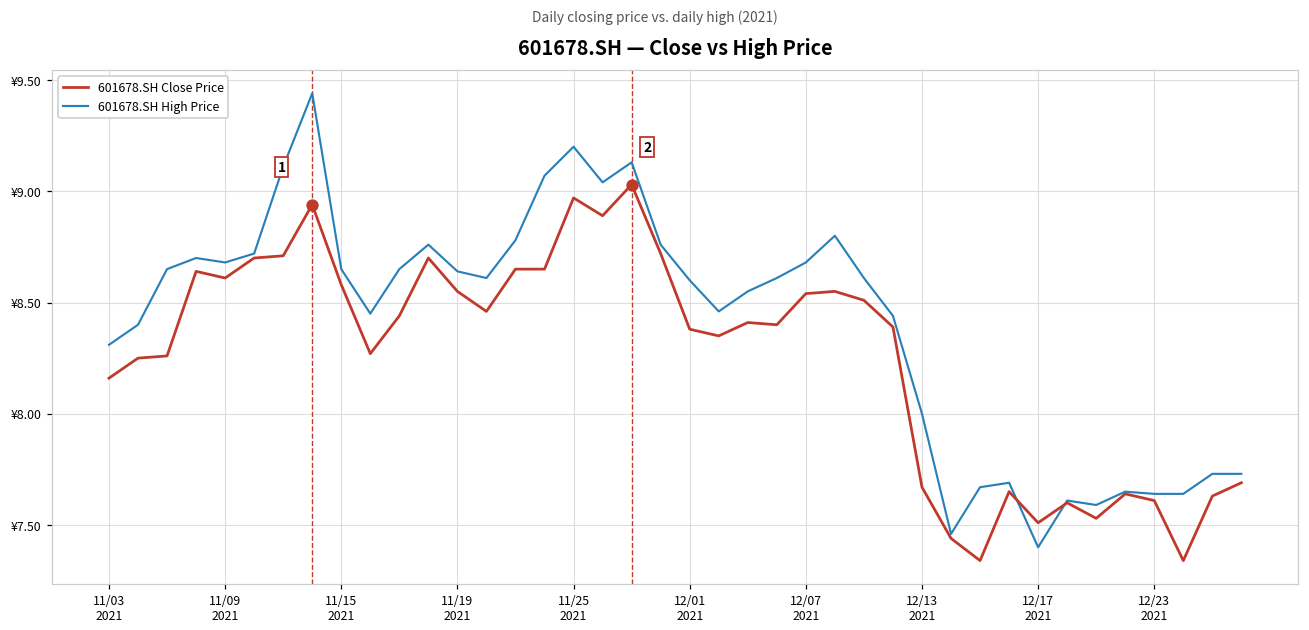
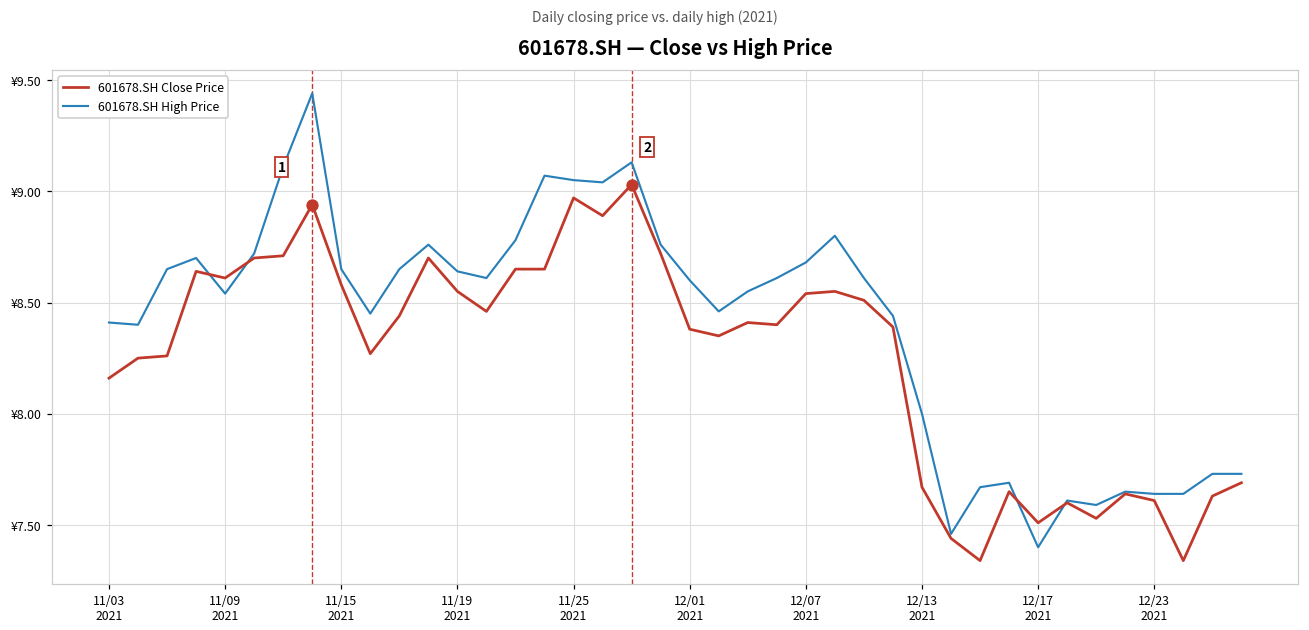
  {
    "601678.SH High Price": {
-     "11/03 2021": "¥8.31",
-     "11/09 2021": "¥8.68",
+     "11/03 2021": "¥8.41",
+     "11/09 2021": "¥8.54",
      "11/15 2021": "¥8.65",
      "11/19 2021": "¥8.64",
-     "11/25 2021": "¥9.20",
+     "11/25 2021": "¥9.05",
      "12/01 2021": "¥8.60",
      "12/07 2021": "¥8.68",
      "12/13 2021": "¥8.00",
      "12/17 2021": "¥7.40",
      "12/23 2021": "¥7.64"
    }
  }
